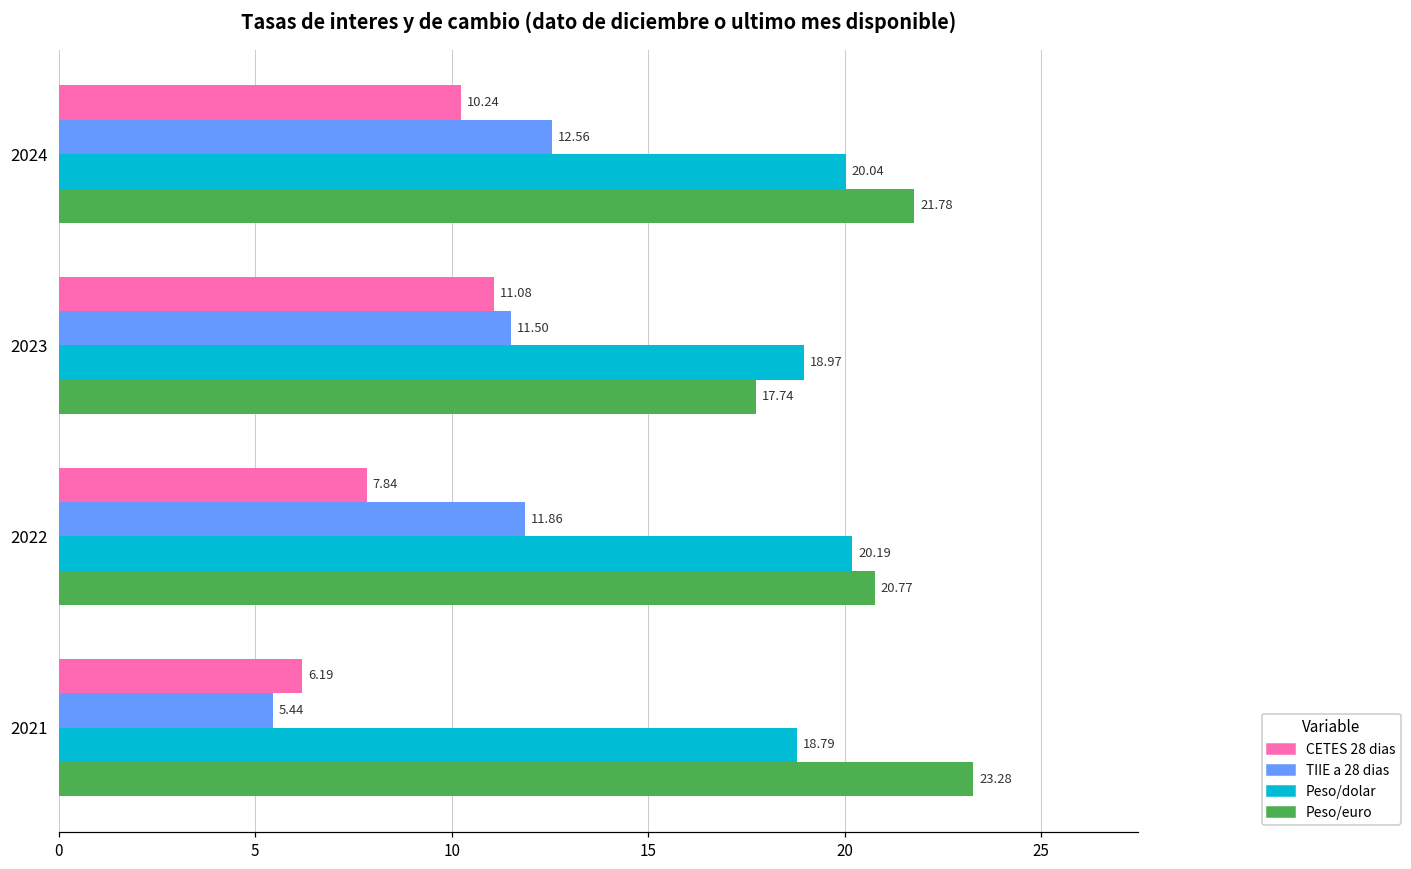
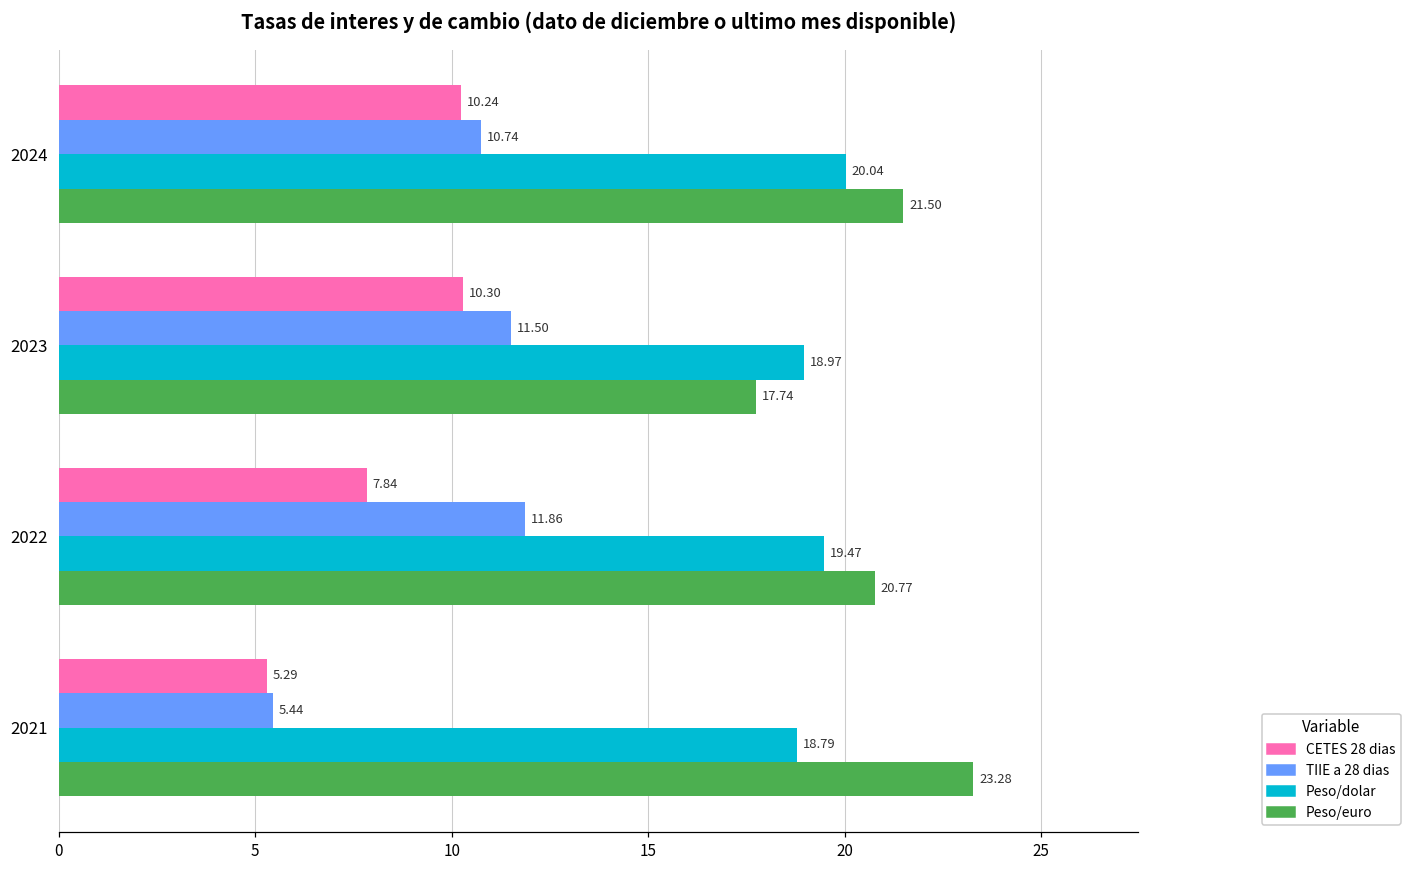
  {
    "CETES 28 dias": {
      "2024": 10.24,
-     "2023": 11.08,
+     "2023": 10.30,
      "2022": 7.84,
-     "2021": 6.19
+     "2021": 5.29
    },
    "TIIE a 28 dias": {
-     "2024": 12.56,
+     "2024": 10.74,
      "2023": 11.50,
      "2022": 11.86,
      "2021": 5.44
    },
    "Peso/dolar": {
      "2024": 20.04,
      "2023": 18.97,
-     "2022": 20.19,
+     "2022": 19.47,
      "2021": 18.79
    },
    "Peso/euro": {
-     "2024": 21.78,
+     "2024": 21.50,
      "2023": 17.74,
      "2022": 20.77,
      "2021": 23.28
    }
  }
